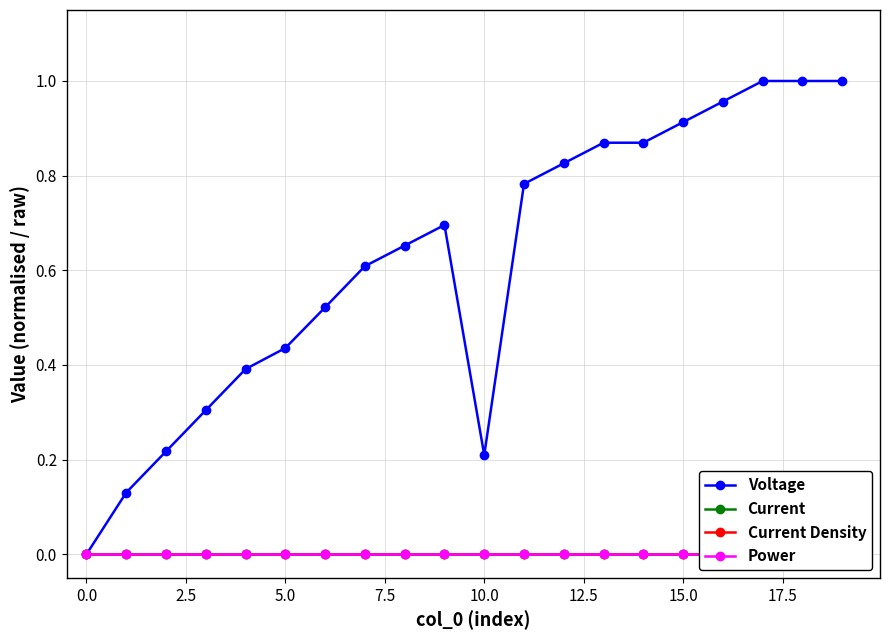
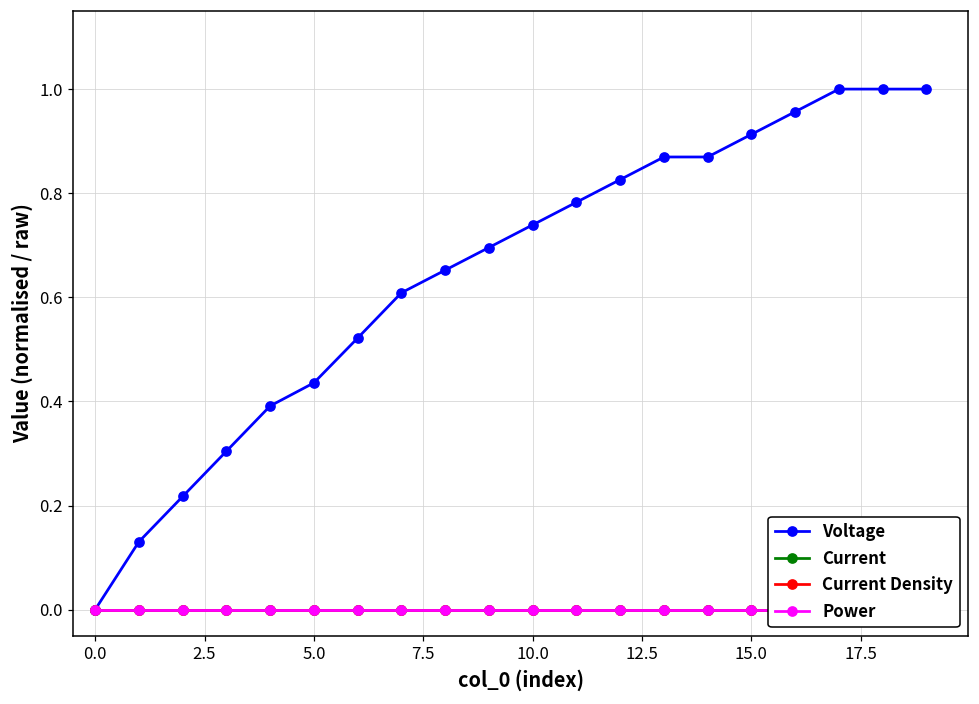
  {
    "Voltage": {
      "5.0": 0.44,
-     "10.0": 0.21,
+     "10.0": 0.74,
      "15.0": 0.91
    },
    "Power": {
      "5.0": 0.00,
      "10.0": 0.00,
      "15.0": 0.00
    }
  }
